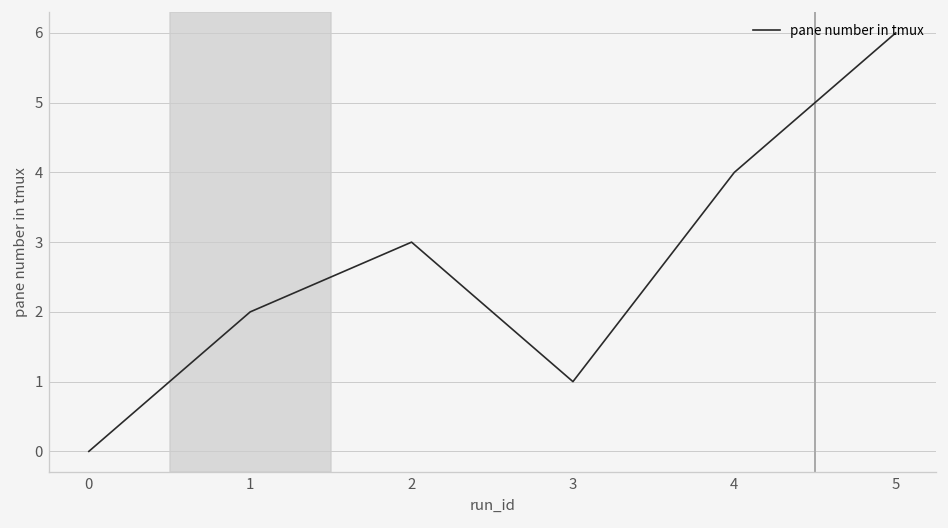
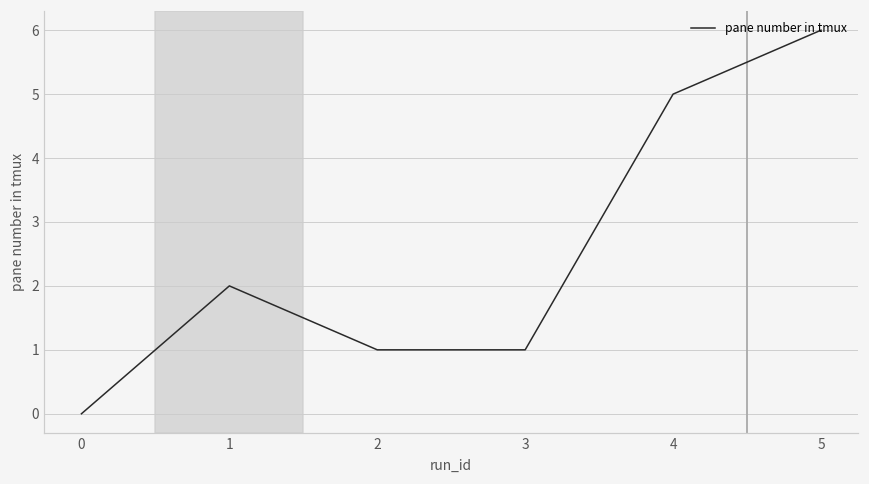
  {
    "0": 0,
    "1": 2,
-   "2": 3,
+   "2": 1,
    "3": 1,
-   "4": 4,
+   "4": 5,
    "5": 6
  }
